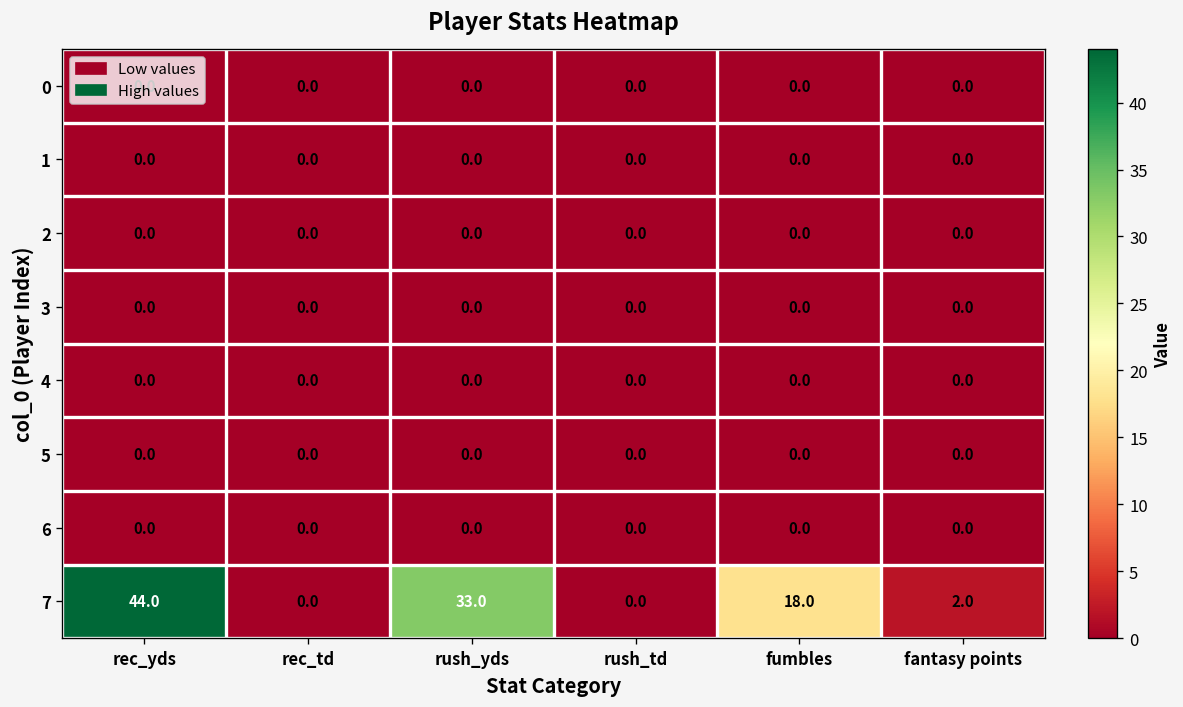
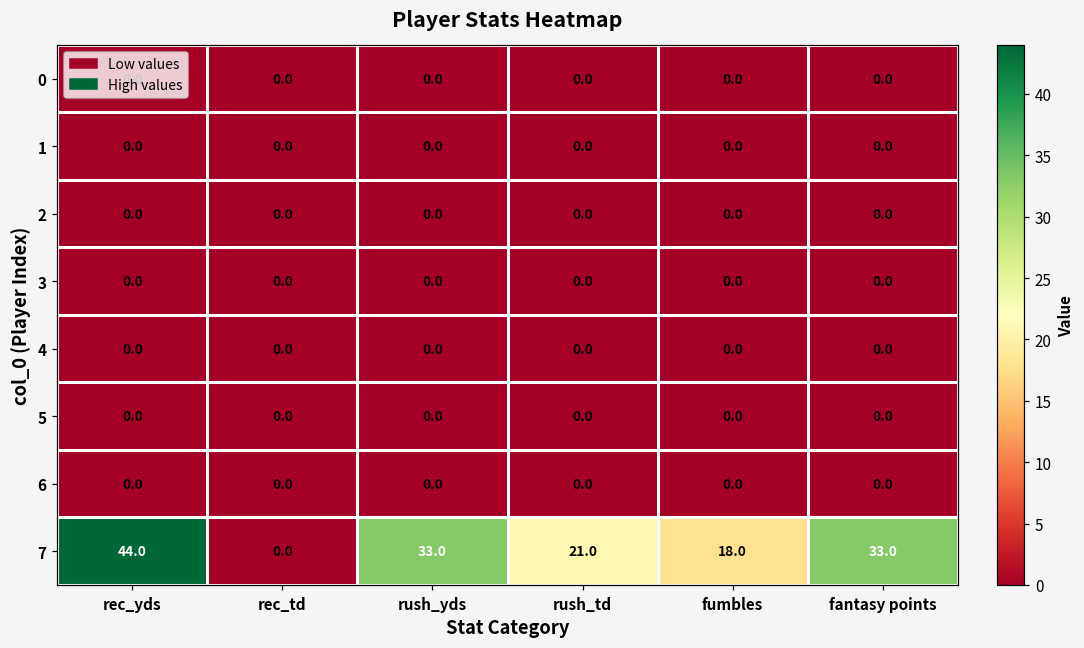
  {
    "0": {
      "rec_td": 0.0,
      "rush_yds": 0.0,
      "rush_td": 0.0,
      "fumbles": 0.0,
      "fantasy points": 0.0
    },
    "1": {
      "rec_yds": 0.0,
      "rec_td": 0.0,
      "rush_yds": 0.0,
      "rush_td": 0.0,
      "fumbles": 0.0,
      "fantasy points": 0.0
    },
    "2": {
      "rec_yds": 0.0,
      "rec_td": 0.0,
      "rush_yds": 0.0,
      "rush_td": 0.0,
      "fumbles": 0.0,
      "fantasy points": 0.0
    },
    "3": {
      "rec_yds": 0.0,
      "rec_td": 0.0,
      "rush_yds": 0.0,
      "rush_td": 0.0,
      "fumbles": 0.0,
      "fantasy points": 0.0
    },
    "4": {
      "rec_yds": 0.0,
      "rec_td": 0.0,
      "rush_yds": 0.0,
      "rush_td": 0.0,
      "fumbles": 0.0,
      "fantasy points": 0.0
    },
    "5": {
      "rec_yds": 0.0,
      "rec_td": 0.0,
      "rush_yds": 0.0,
      "rush_td": 0.0,
      "fumbles": 0.0,
      "fantasy points": 0.0
    },
    "6": {
      "rec_yds": 0.0,
      "rec_td": 0.0,
      "rush_yds": 0.0,
      "rush_td": 0.0,
      "fumbles": 0.0,
      "fantasy points": 0.0
    },
    "7": {
      "rec_yds": 44.0,
      "rec_td": 0.0,
      "rush_yds": 33.0,
-     "rush_td": 0.0,
+     "rush_td": 21.0,
      "fumbles": 18.0,
-     "fantasy points": 2.0
+     "fantasy points": 33.0
    }
  }
